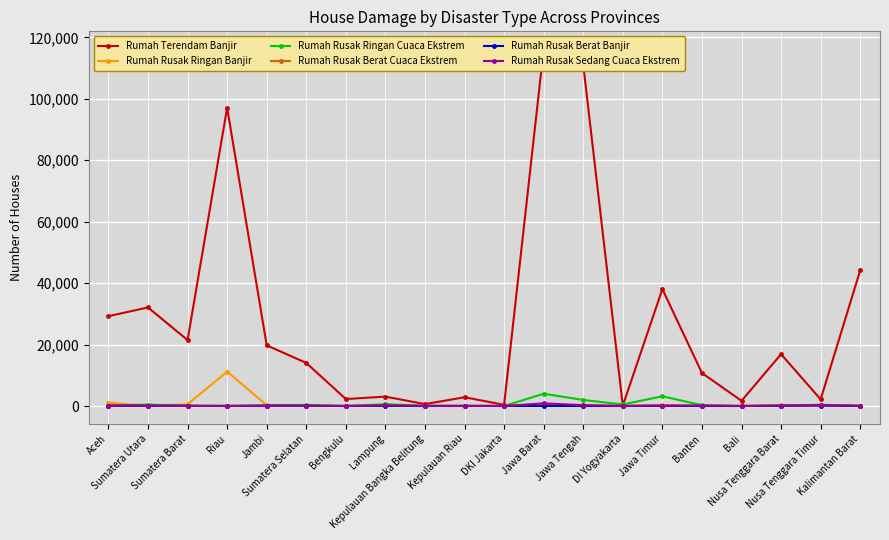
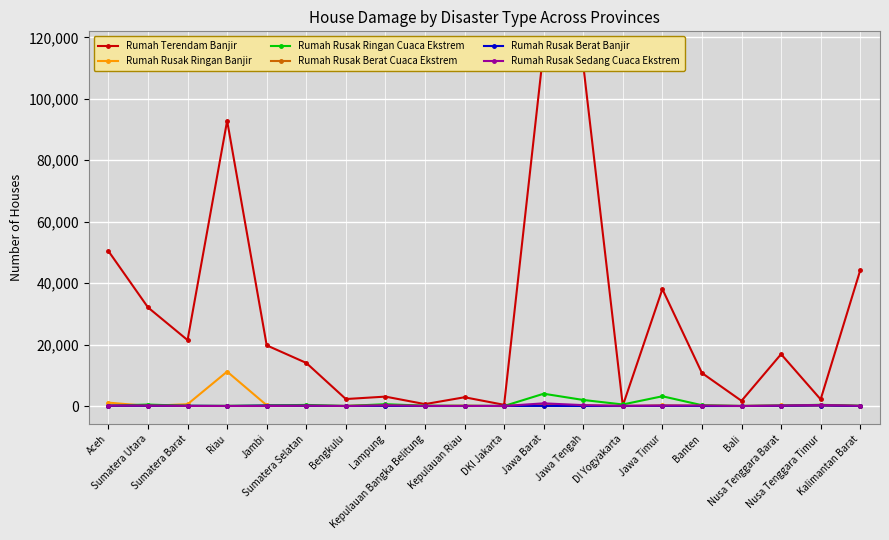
  {
    "Rumah Terendam Banjir": {
-     "Aceh": "29,000",
+     "Aceh": "50,000",
      "Sumatera Utara": "32,000",
      "Sumatera Barat": "21,000",
-     "Riau": "97,000",
+     "Riau": "93,000",
      "Jambi": "20,000",
      "Sumatera Selatan": "14,000",
      "Bengkulu": "2,000",
      "Lampung": "3,000",
      "Kepulauan Riau": "3,000",
      "Jawa Timur": "38,000",
      "Banten": "11,000",
      "Bali": "2,000",
      "Nusa Tenggara Barat": "17,000",
      "Nusa Tenggara Timur": "2,000",
      "Kalimantan Barat": "44,000"
    },
    "Rumah Rusak Ringan Banjir": {
      "Aceh": "1,000",
      "Riau": "11,000"
    },
    "Rumah Rusak Ringan Cuaca Ekstrem": {
      "Jawa Barat": "4,000",
      "Jawa Tengah": "2,000",
      "Jawa Timur": "3,000"
    }
  }
